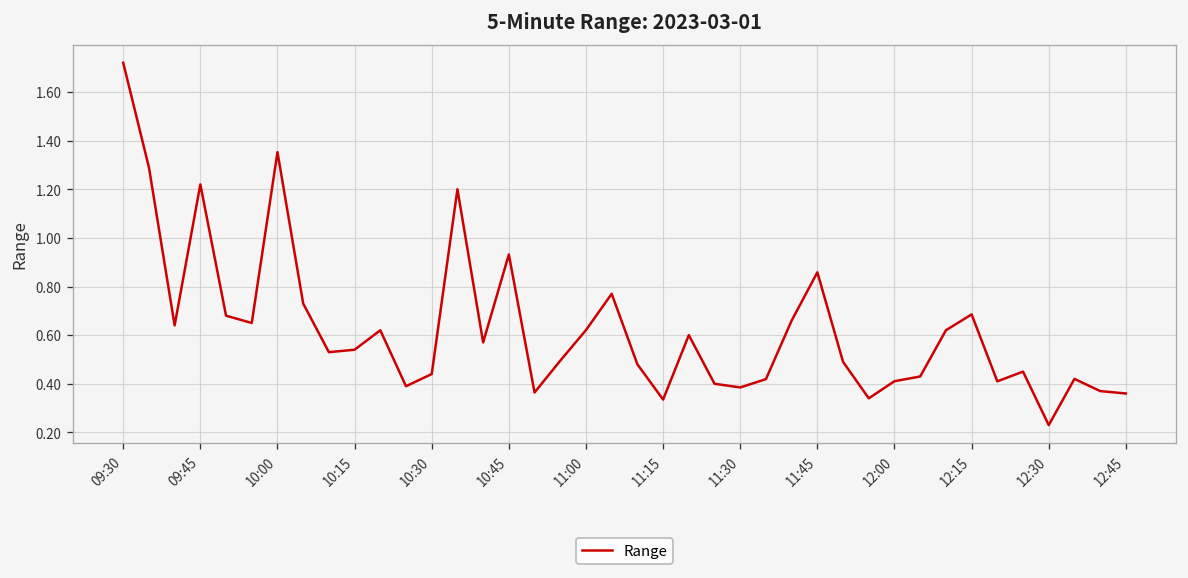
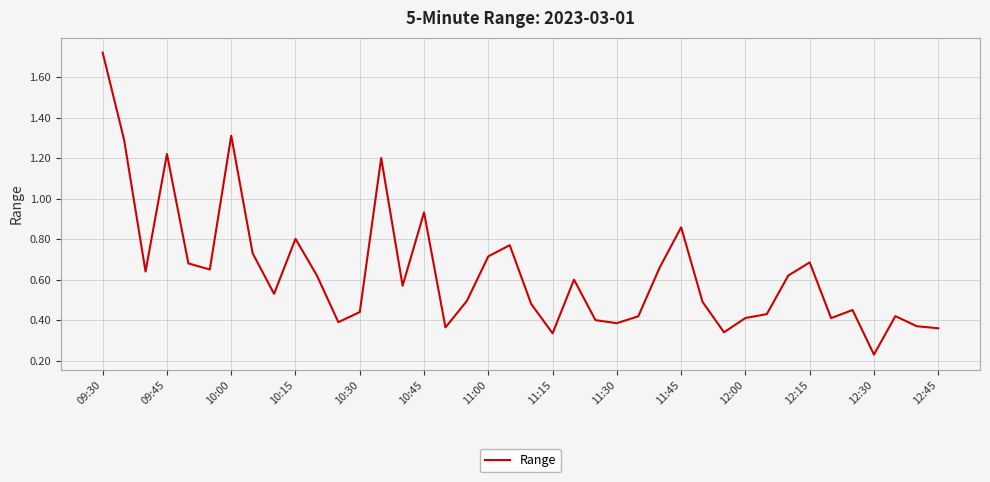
  {
    "09:30": 1.72,
    "09:45": 1.22,
-   "10:00": 1.35,
-   "10:15": 0.54,
+   "10:00": 1.31,
+   "10:15": 0.80,
    "10:30": 0.44,
    "10:45": 0.93,
-   "11:00": 0.62,
+   "11:00": 0.71,
    "11:15": 0.34,
    "11:30": 0.38,
    "11:45": 0.86,
    "12:00": 0.41,
    "12:15": 0.69,
    "12:30": 0.23,
    "12:45": 0.36
  }
